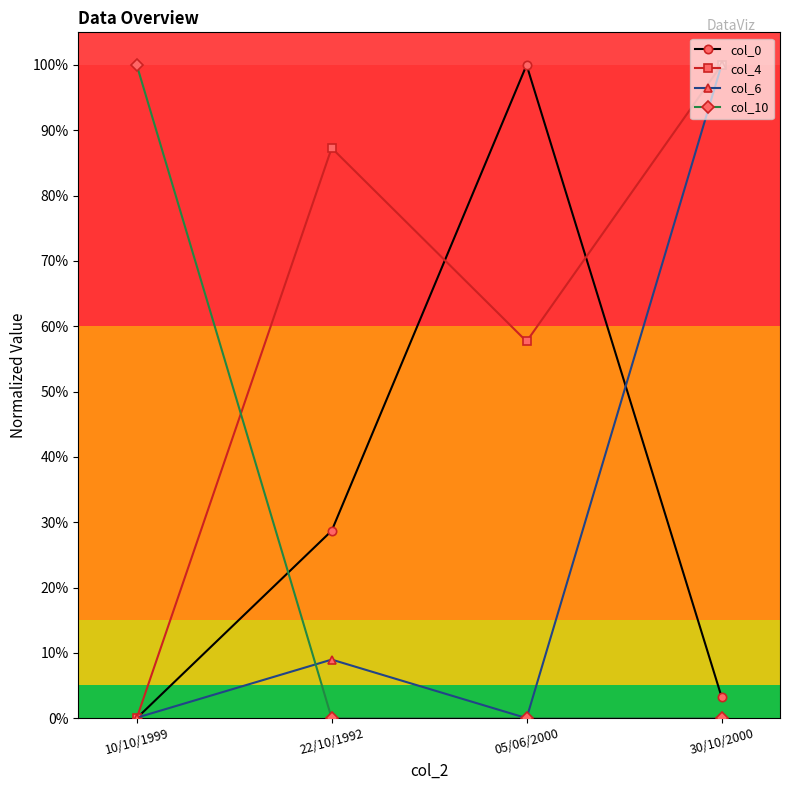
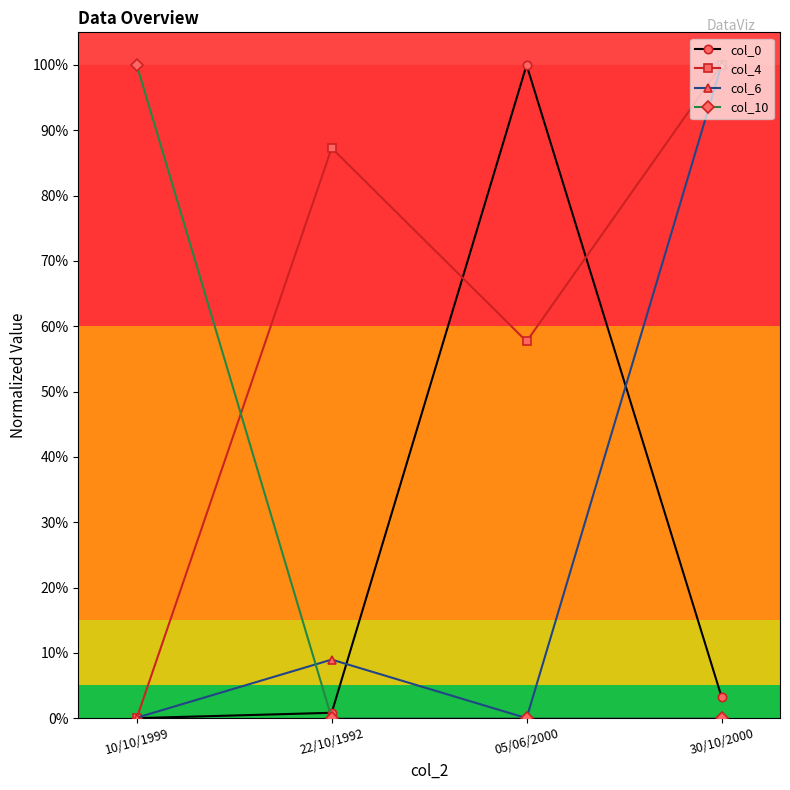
  {
    "col_0": {
-     "22/10/1992": "29%",
+     "22/10/1992": "1%",
      "05/06/2000": "100%",
      "30/10/2000": "3%"
    },
    "col_4": {
      "22/10/1992": "87%",
      "05/06/2000": "58%"
    },
    "col_6": {
      "22/10/1992": "9%"
    },
    "col_10": {
      "10/10/1999": "100%",
      "22/10/1992": "0%",
      "30/10/2000": "0%"
    }
  }
